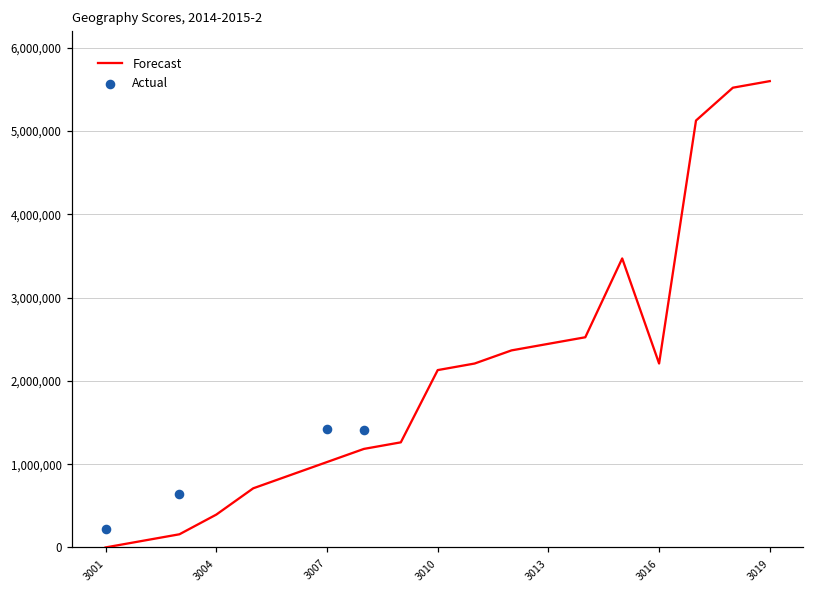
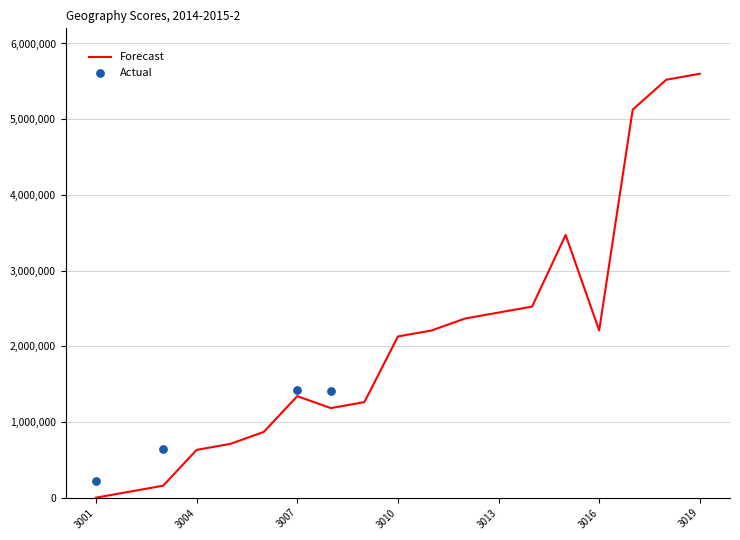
  {
    "Forecast": {
      "3001": "0",
-     "3004": "400,000",
-     "3007": "1,000,000",
+     "3004": "600,000",
+     "3007": "1,300,000",
      "3010": "2,100,000",
      "3013": "2,400,000",
      "3016": "2,200,000",
      "3019": "5,600,000"
    }
  }
